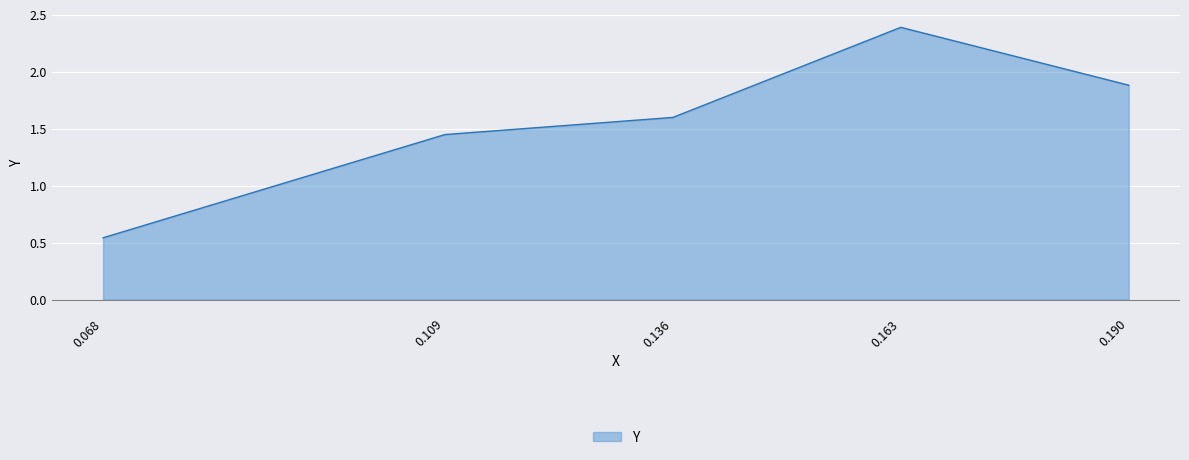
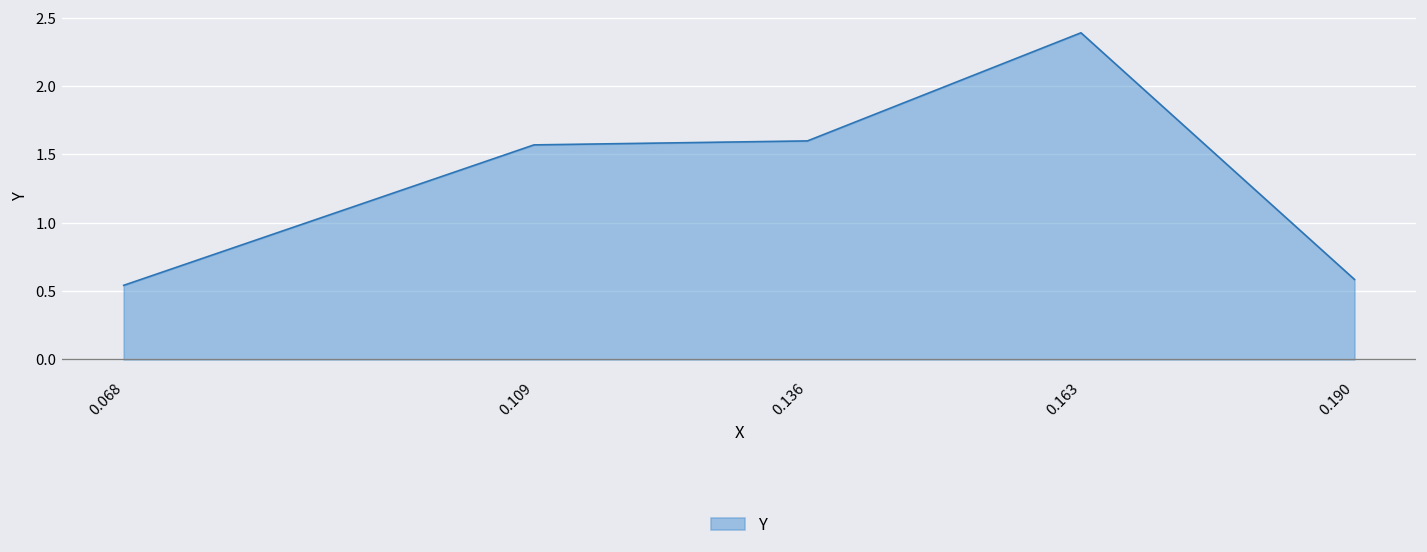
  {
    "0.068": 0.54,
-   "0.109": 1.45,
+   "0.109": 1.57,
    "0.136": 1.60,
    "0.163": 2.39,
-   "0.190": 1.88
+   "0.190": 0.59
  }
